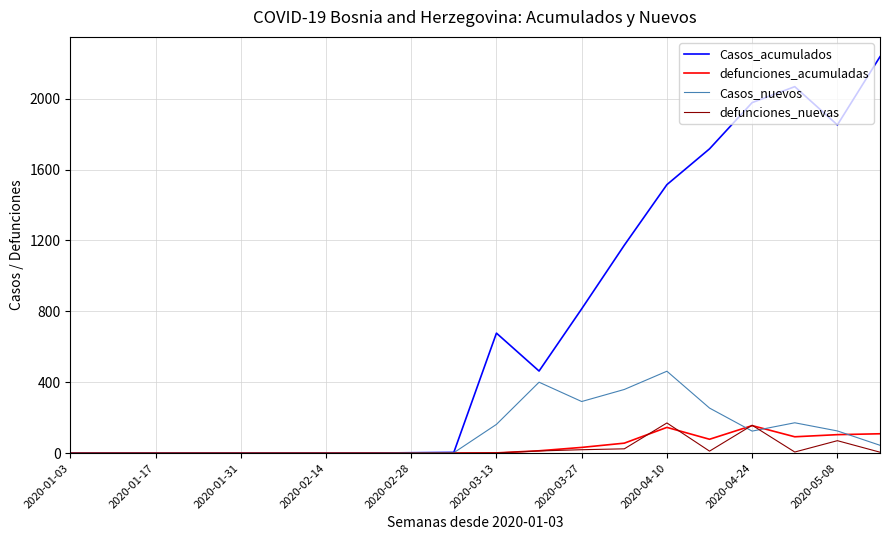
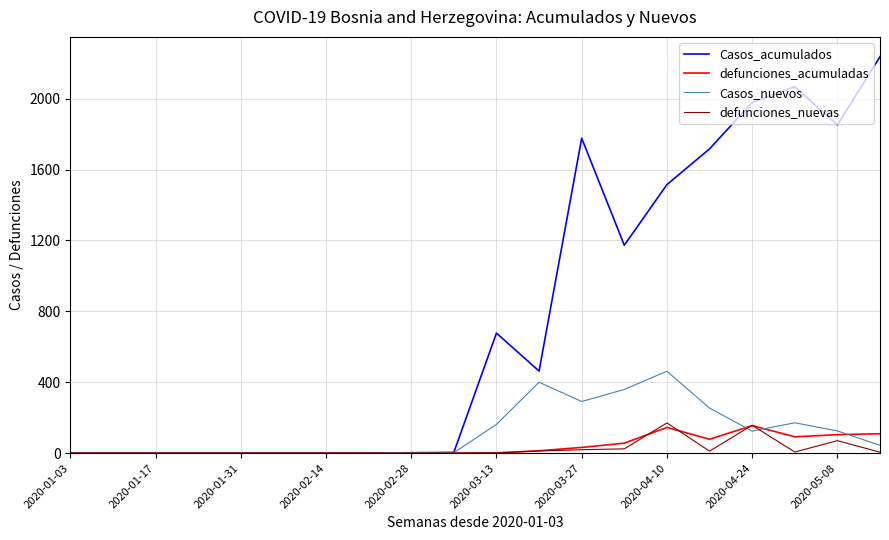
  {
    "Casos_acumulados": {
      "2020-03-13": 680,
-     "2020-03-27": 810,
+     "2020-03-27": 1780,
      "2020-04-10": 1520,
      "2020-05-08": 1850
    },
    "defunciones_acumuladas": {
      "2020-04-10": 150,
      "2020-05-08": 100
    },
    "Casos_nuevos": {
      "2020-03-13": 160,
      "2020-03-27": 290,
      "2020-04-10": 460,
      "2020-04-24": 120,
      "2020-05-08": 130
    },
    "defunciones_nuevas": {
      "2020-04-10": 170,
      "2020-05-08": 70
    }
  }
